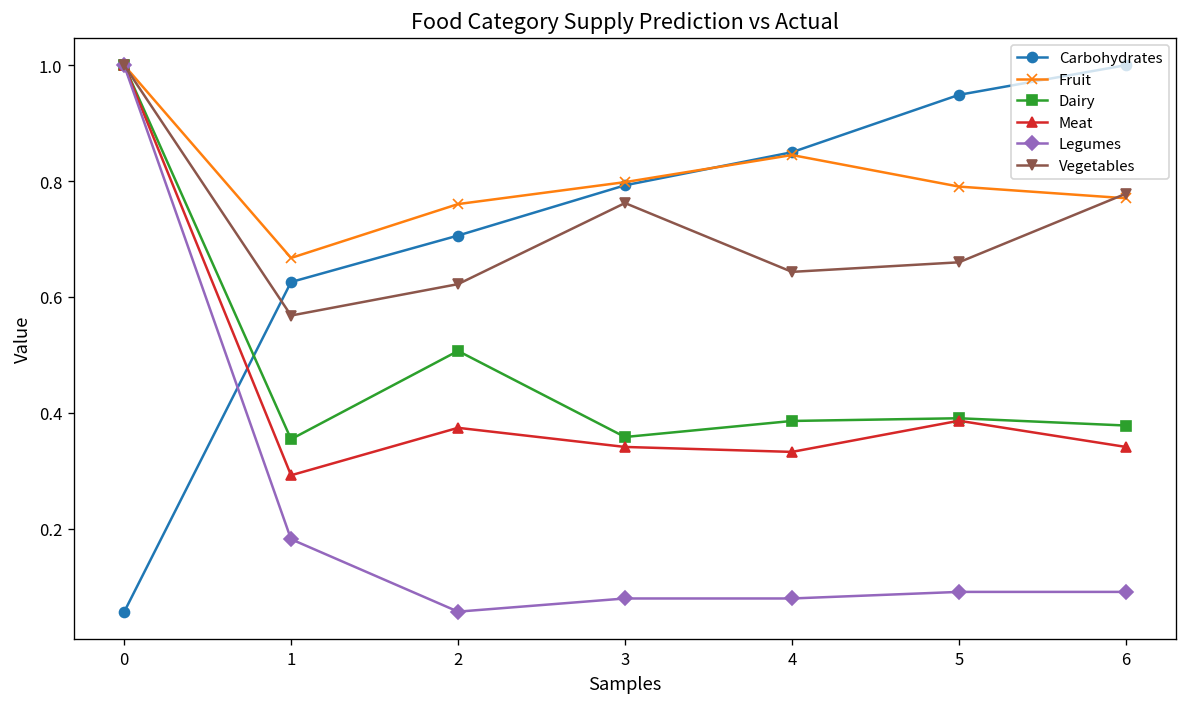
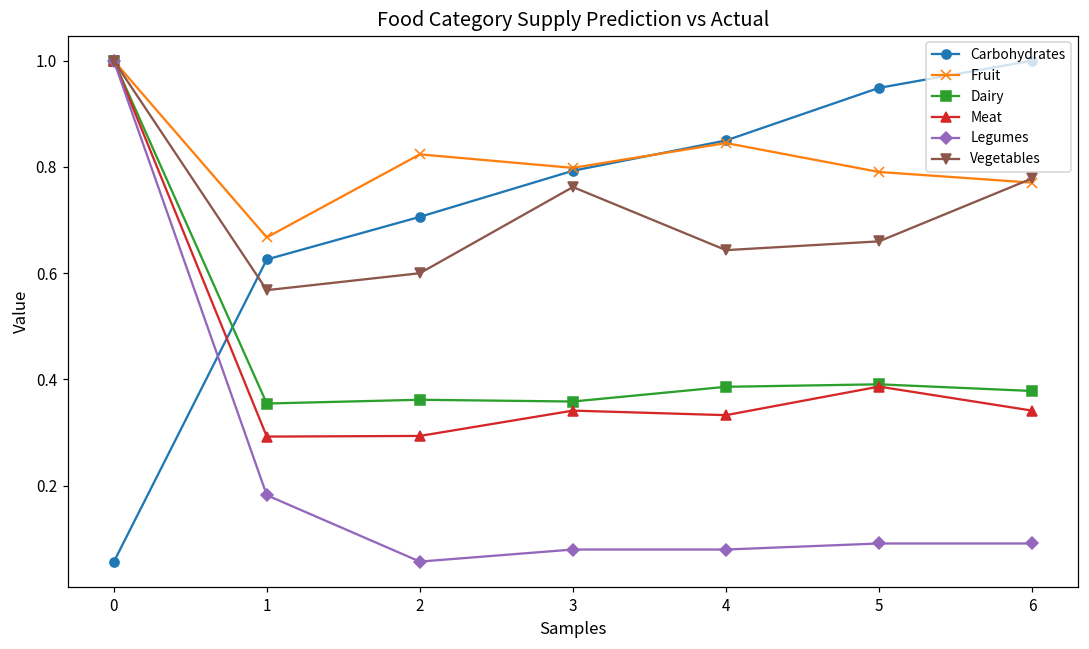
  {
    "Carbohydrates": {
      "0": 0.06,
      "1": 0.63,
      "2": 0.71,
      "3": 0.79,
      "5": 0.95
    },
    "Fruit": {
      "1": 0.67,
-     "2": 0.76,
+     "2": 0.82,
      "3": 0.80,
      "5": 0.79,
      "6": 0.77
    },
    "Dairy": {
      "1": 0.35,
-     "2": 0.51,
+     "2": 0.36,
      "3": 0.36,
      "4": 0.39,
      "6": 0.38
    },
    "Meat": {
      "1": 0.29,
-     "2": 0.37,
+     "2": 0.29,
      "3": 0.34,
      "4": 0.33,
      "6": 0.34
    },
    "Legumes": {
      "1": 0.18,
      "2": 0.06,
      "3": 0.08,
      "4": 0.08,
      "5": 0.09,
      "6": 0.09
    },
    "Vegetables": {
      "1": 0.57,
-     "2": 0.62,
+     "2": 0.60,
      "3": 0.76,
      "4": 0.64,
      "5": 0.66,
      "6": 0.78
    }
  }
